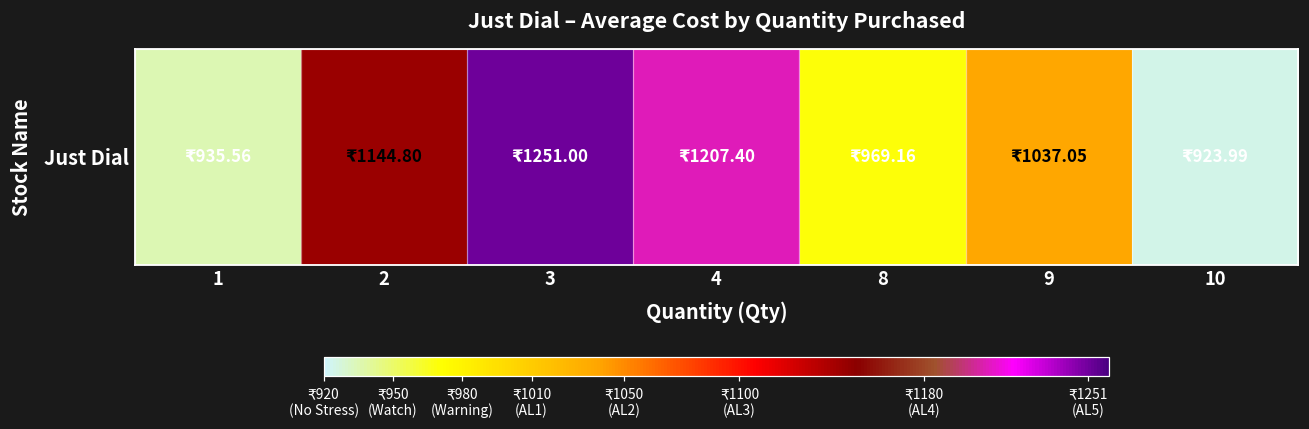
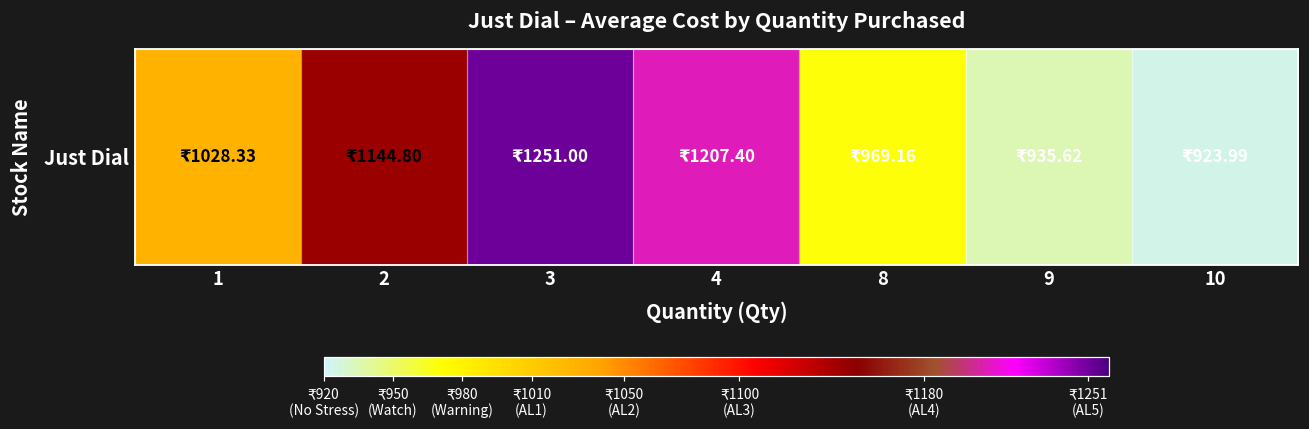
  {
    "Just Dial": {
-     "1": 935.56,
+     "1": 1028.33,
      "2": 1144.80,
      "3": 1251.00,
      "4": 1207.40,
      "8": 969.16,
-     "9": 1037.05
+     "9": 935.62
    }
  }
